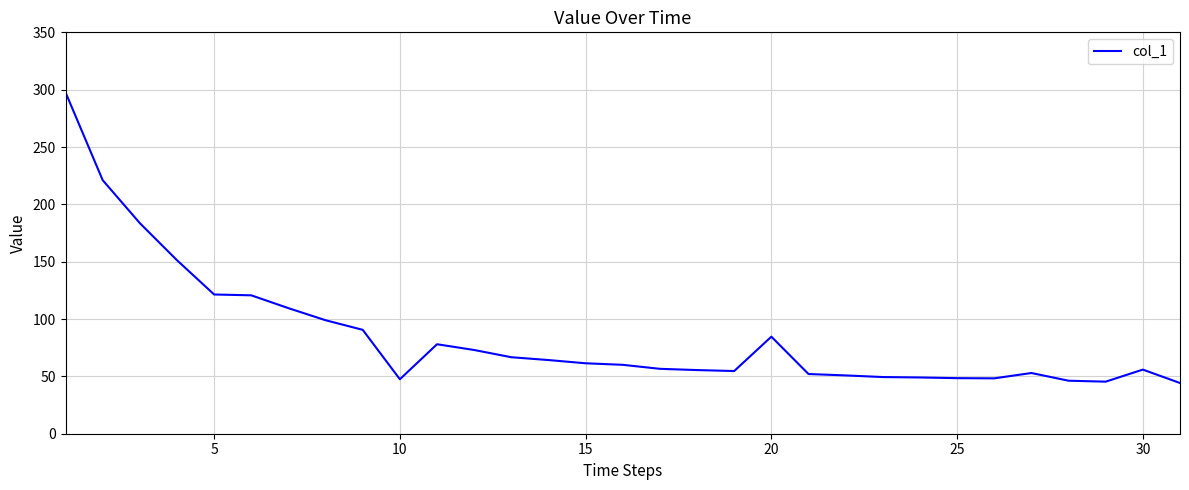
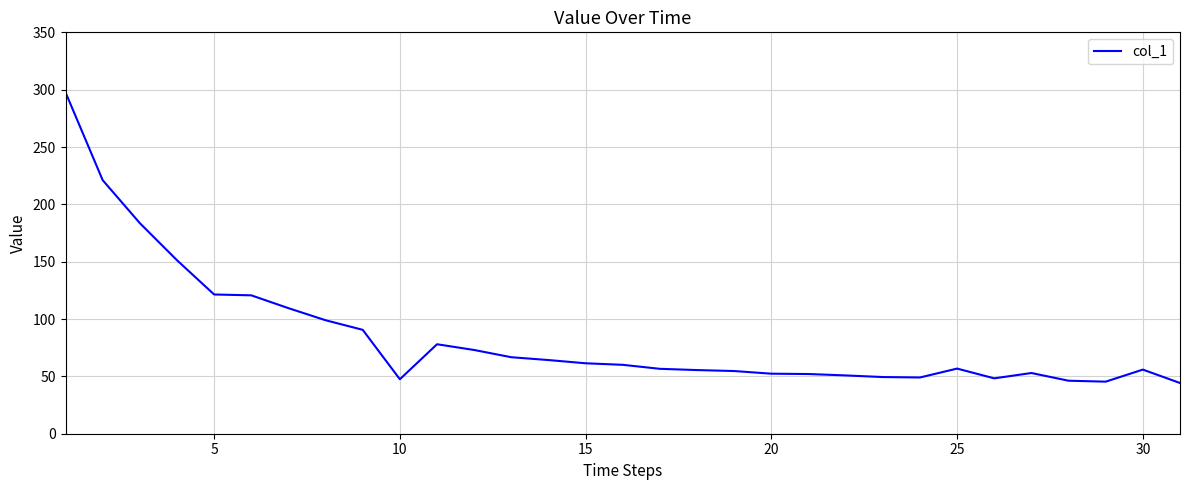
  {
    "5": 121,
    "10": 47,
    "15": 61,
-   "20": 85,
-   "25": 48,
+   "20": 52,
+   "25": 57,
    "30": 56
  }
